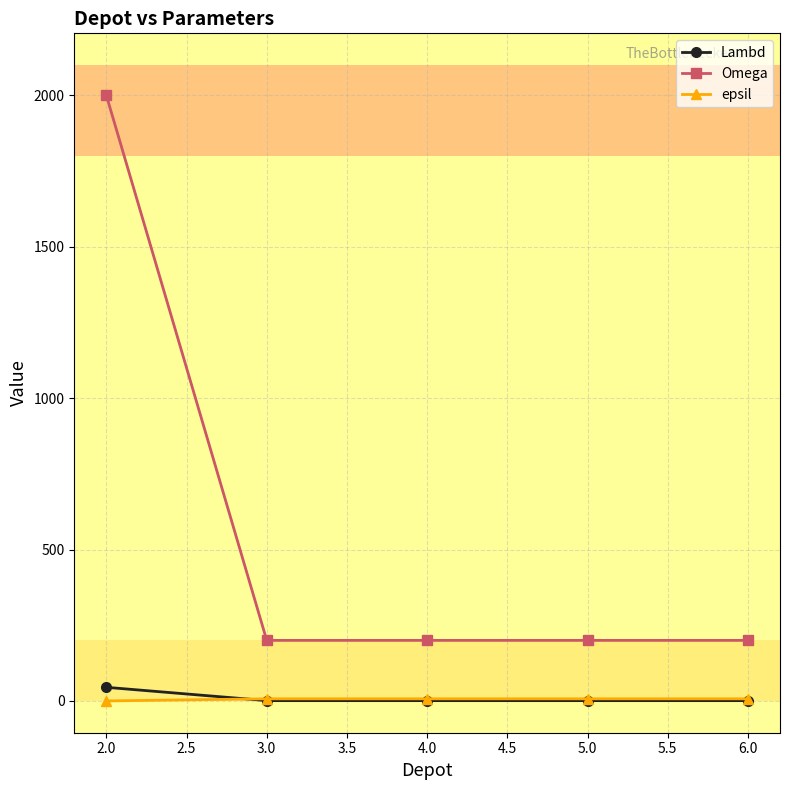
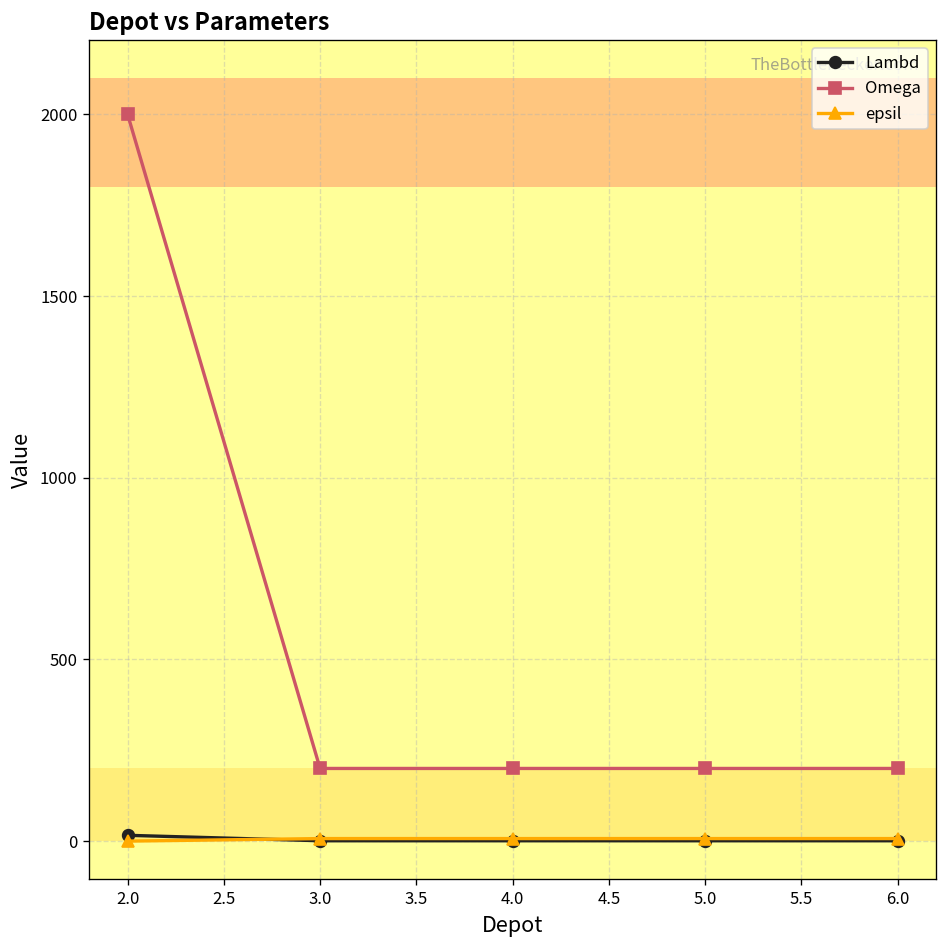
  {
    "Lambd": {
-     "2.0": 50
+     "2.0": 20
    },
    "Omega": {
      "2.0": 2000,
      "3.0": 200,
      "4.0": 200,
      "5.0": 200,
      "6.0": 200
    },
    "epsil": {
      "2.0": 0
    }
  }
